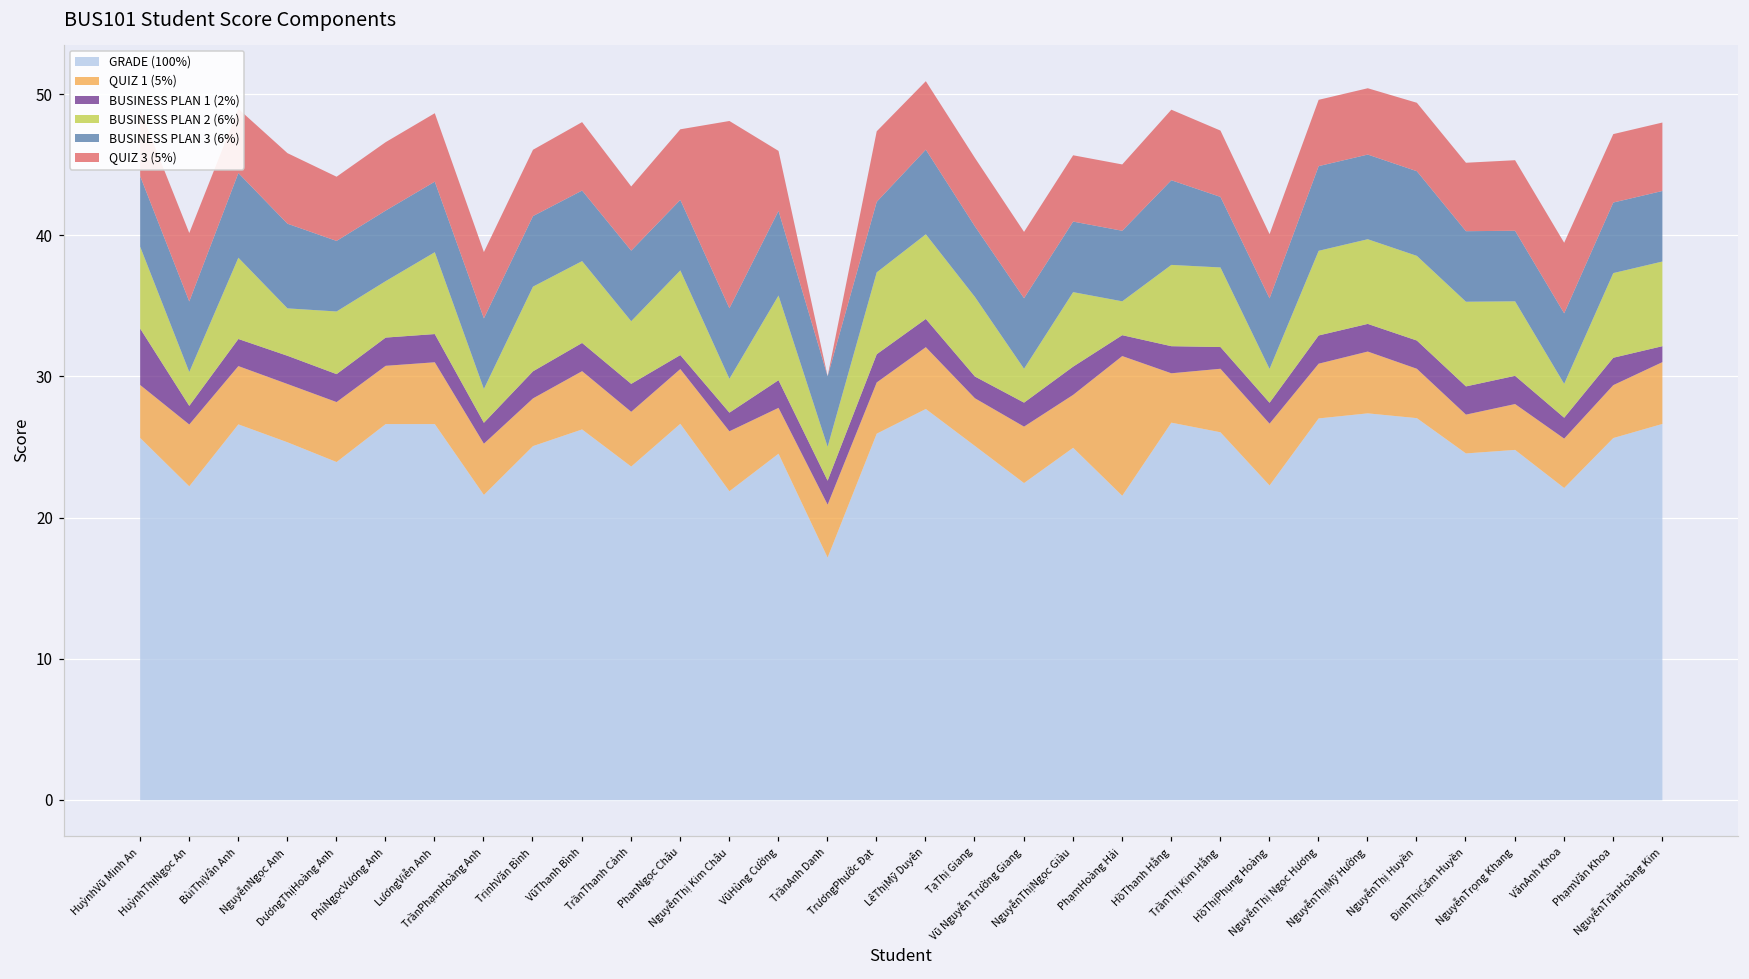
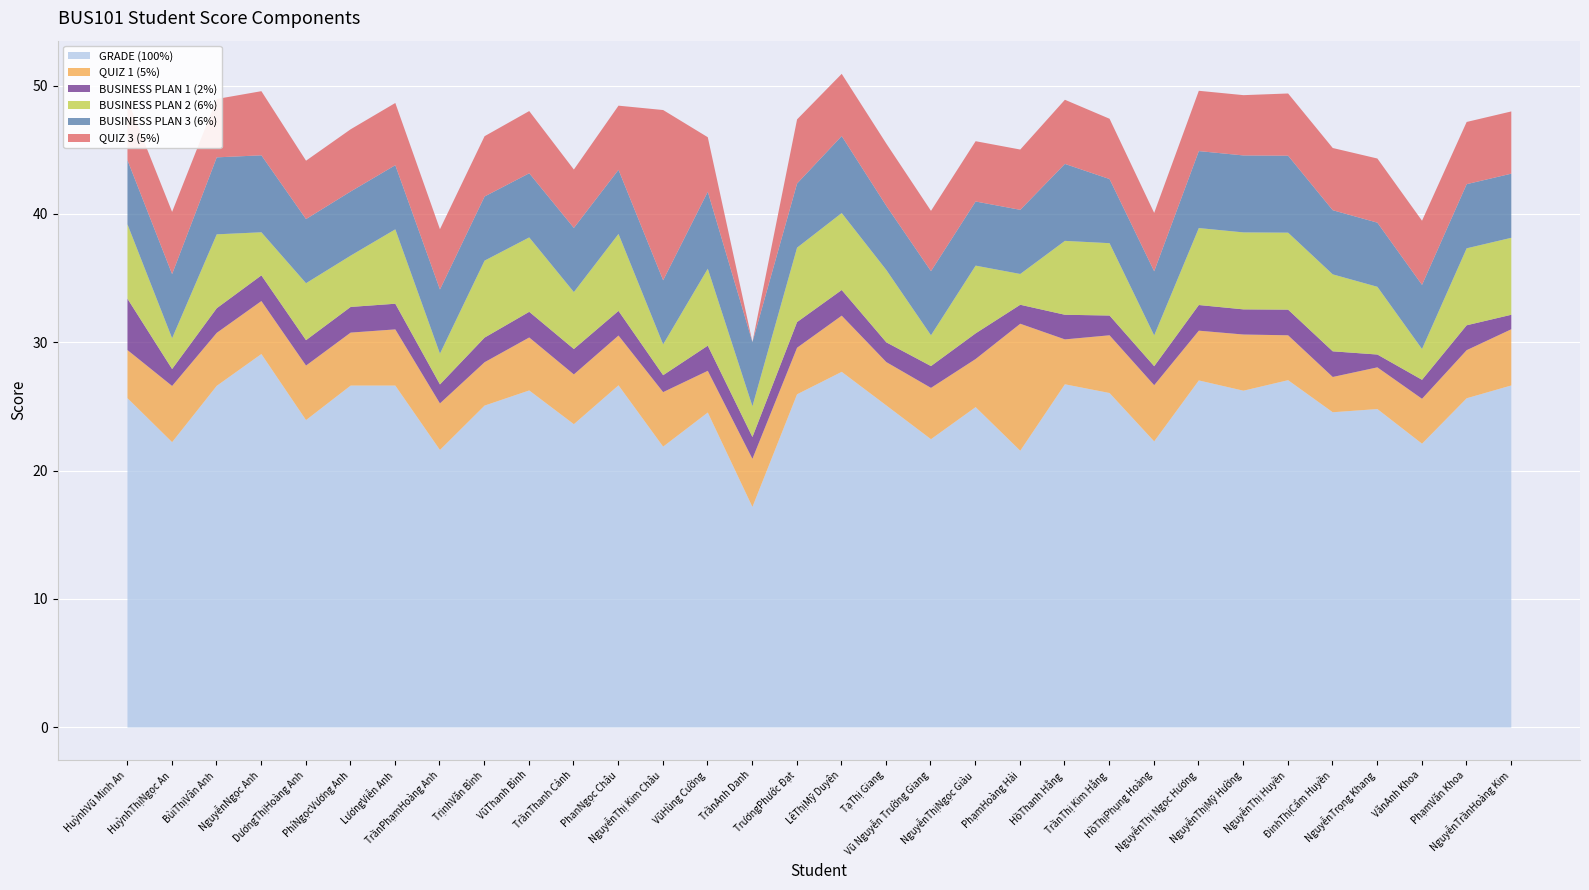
  {
    "GRADE (100%)": {
      "HuỳnhVũ Minh An": 25.7,
      "HuỳnhThịNgọc An": 22.3,
      "BùiThịVân Anh": 26.6,
-     "NguyễnNgọc Anh": 25.4,
+     "NguyễnNgọc Anh": 29.1,
      "DươngThịHoàng Anh": 24.0,
      "PhíNgọcVương Anh": 26.7,
      "LươngViễn Anh": 26.7,
      "TrầnPhạmHoàng Anh": 21.6,
      "TrịnhVăn Bình": 25.1,
      "VũThanh Bình": 26.3,
      "TrầnThanh Cảnh": 23.7,
      "PhanNgọc Châu": 26.7,
      "NguyễnThị Kim Châu": 21.9,
      "VũHùng Cường": 24.6,
      "TrầnAnh Danh": 17.2,
      "TrươngPhước Đạt": 26.0,
      "LêThịMỹ Duyên": 27.7,
      "TạThị Giang": 25.1,
      "Vũ Nguyễn Trường Giang": 22.5,
      "NguyễnThịNgọc Giàu": 25.0,
      "PhạmHoàng Hải": 21.6,
      "HồThanh Hằng": 26.8,
      "TrầnThị Kim Hằng": 26.1,
      "HồThịPhụng Hoàng": 22.3,
      "NguyễnThị Ngọc Hương": 27.1,
-     "NguyễnThịMỹ Hường": 27.4,
+     "NguyễnThịMỹ Hường": 26.3,
      "NguyễnThị Huyền": 27.1,
      "ĐinhThịCẩm Huyền": 24.6,
      "NguyễnTrọng Khang": 24.8,
      "VănAnh Khoa": 22.1,
      "PhạmVăn Khoa": 25.7,
      "NguyễnTrầnHoàng Kim": 26.7
    },
    "QUIZ 1 (5%)": {
      "HuỳnhVũ Minh An": 3.8,
      "HuỳnhThịNgọc An": 4.4,
      "BùiThịVân Anh": 4.1,
      "NguyễnNgọc Anh": 4.1,
      "DươngThịHoàng Anh": 4.3,
      "PhíNgọcVương Anh": 4.1,
      "LươngViễn Anh": 4.4,
      "TrầnPhạmHoàng Anh": 3.6,
      "TrịnhVăn Bình": 3.4,
      "VũThanh Bình": 4.1,
      "TrầnThanh Cảnh": 3.9,
      "PhanNgọc Châu": 3.9,
      "NguyễnThị Kim Châu": 4.3,
      "VũHùng Cường": 3.3,
      "TrầnAnh Danh": 3.8,
      "TrươngPhước Đạt": 3.6,
      "LêThịMỹ Duyên": 4.4,
      "TạThị Giang": 3.4,
      "Vũ Nguyễn Trường Giang": 4.0,
      "NguyễnThịNgọc Giàu": 3.8,
      "PhạmHoàng Hải": 9.9,
      "HồThanh Hằng": 3.5,
      "TrầnThị Kim Hằng": 4.5,
      "HồThịPhụng Hoàng": 4.4,
      "NguyễnThị Ngọc Hương": 3.9,
      "NguyễnThịMỹ Hường": 4.4,
      "NguyễnThị Huyền": 3.5,
      "ĐinhThịCẩm Huyền": 2.8,
      "NguyễnTrọng Khang": 3.3,
      "VănAnh Khoa": 3.5,
      "PhạmVăn Khoa": 3.8,
      "NguyễnTrầnHoàng Kim": 4.4
    },
    "BUSINESS PLAN 1 (2%)": {
      "HuỳnhVũ Minh An": 4.0,
      "HuỳnhThịNgọc An": 1.3,
      "BùiThịVân Anh": 1.9,
      "NguyễnNgọc Anh": 2.0,
      "DươngThịHoàng Anh": 2.0,
      "PhíNgọcVương Anh": 2.0,
      "LươngViễn Anh": 2.0,
      "TrầnPhạmHoàng Anh": 1.5,
      "TrịnhVăn Bình": 1.9,
      "VũThanh Bình": 2.0,
      "TrầnThanh Cảnh": 2.0,
-     "PhanNgọc Châu": 1.0,
+     "PhanNgọc Châu": 1.9,
      "NguyễnThị Kim Châu": 1.3,
      "VũHùng Cường": 2.0,
      "TrầnAnh Danh": 1.7,
      "TrươngPhước Đạt": 2.0,
      "LêThịMỹ Duyên": 2.0,
      "TạThị Giang": 1.5,
      "Vũ Nguyễn Trường Giang": 1.7,
      "NguyễnThịNgọc Giàu": 2.0,
      "PhạmHoàng Hải": 1.5,
      "HồThanh Hằng": 1.9,
      "TrầnThị Kim Hằng": 1.5,
      "HồThịPhụng Hoàng": 1.5,
      "NguyễnThị Ngọc Hương": 2.0,
      "NguyễnThịMỹ Hường": 2.0,
      "NguyễnThị Huyền": 2.0,
      "ĐinhThịCẩm Huyền": 2.0,
-     "NguyễnTrọng Khang": 2,
+     "NguyễnTrọng Khang": 1,
      "VănAnh Khoa": 1.5,
      "PhạmVăn Khoa": 1.9,
      "NguyễnTrầnHoàng Kim": 1.1
    },
    "BUSINESS PLAN 2 (6%)": {
      "HuỳnhVũ Minh An": 5.8,
      "HuỳnhThịNgọc An": 2.4,
      "BùiThịVân Anh": 5.8,
      "NguyễnNgọc Anh": 3.4,
      "DươngThịHoàng Anh": 4.4,
      "PhíNgọcVương Anh": 4.0,
      "LươngViễn Anh": 5.8,
      "TrầnPhạmHoàng Anh": 2.4,
      "TrịnhVăn Bình": 6.0,
      "VũThanh Bình": 5.8,
      "TrầnThanh Cảnh": 4.4,
      "PhanNgọc Châu": 6.0,
      "NguyễnThị Kim Châu": 2.4,
      "VũHùng Cường": 6.0,
      "TrầnAnh Danh": 2.4,
      "TrươngPhước Đạt": 5.8,
      "LêThịMỹ Duyên": 6.0,
      "TạThị Giang": 5.6,
      "Vũ Nguyễn Trường Giang": 2.4,
      "NguyễnThịNgọc Giàu": 5.3,
      "PhạmHoàng Hải": 2.4,
      "HồThanh Hằng": 5.8,
      "TrầnThị Kim Hằng": 5.6,
      "HồThịPhụng Hoàng": 2.4,
      "NguyễnThị Ngọc Hương": 6.0,
      "NguyễnThịMỹ Hường": 6.0,
      "NguyễnThị Huyền": 6.0,
      "ĐinhThịCẩm Huyền": 6.0,
      "NguyễnTrọng Khang": 5.3,
      "VănAnh Khoa": 2.4,
      "PhạmVăn Khoa": 6.0,
      "NguyễnTrầnHoàng Kim": 6.0
    },
    "BUSINESS PLAN 3 (6%)": {
      "HuỳnhVũ Minh An": 5.0,
      "HuỳnhThịNgọc An": 5.0,
      "BùiThịVân Anh": 6.0,
      "NguyễnNgọc Anh": 6.0,
      "DươngThịHoàng Anh": 5.0,
      "PhíNgọcVương Anh": 5.0,
      "LươngViễn Anh": 5.0,
      "TrầnPhạmHoàng Anh": 5.0,
      "TrịnhVăn Bình": 5.0,
      "VũThanh Bình": 5.0,
      "TrầnThanh Cảnh": 5.0,
      "PhanNgọc Châu": 5.0,
      "NguyễnThị Kim Châu": 5.0,
      "VũHùng Cường": 6.0,
      "TrươngPhước Đạt": 5.0,
      "LêThịMỹ Duyên": 6.0,
      "TạThị Giang": 5.0,
      "Vũ Nguyễn Trường Giang": 5.0,
      "NguyễnThịNgọc Giàu": 5.0,
      "PhạmHoàng Hải": 5.0,
      "HồThanh Hằng": 6.0,
      "TrầnThị Kim Hằng": 5.0,
      "HồThịPhụng Hoàng": 5.0,
      "NguyễnThị Ngọc Hương": 6.0,
      "NguyễnThịMỹ Hường": 6.0,
      "NguyễnThị Huyền": 6.0,
      "ĐinhThịCẩm Huyền": 5.0,
      "NguyễnTrọng Khang": 5.0,
      "VănAnh Khoa": 5.0,
      "PhạmVăn Khoa": 5.0,
      "NguyễnTrầnHoàng Kim": 5.0
    },
    "QUIZ 3 (5%)": {
      "HuỳnhThịNgọc An": 4.9,
      "NguyễnNgọc Anh": 5.0,
      "DươngThịHoàng Anh": 4.5,
      "PhíNgọcVương Anh": 4.9,
      "LươngViễn Anh": 4.9,
      "TrầnPhạmHoàng Anh": 4.7,
      "TrịnhVăn Bình": 4.7,
      "VũThanh Bình": 4.9,
      "TrầnThanh Cảnh": 4.5,
      "PhanNgọc Châu": 5.0,
      "NguyễnThị Kim Châu": 13.3,
      "VũHùng Cường": 4.3,
      "TrươngPhước Đạt": 5.0,
      "LêThịMỹ Duyên": 4.9,
      "TạThị Giang": 4.9,
      "Vũ Nguyễn Trường Giang": 4.7,
      "NguyễnThịNgọc Giàu": 4.7,
      "PhạmHoàng Hải": 4.7,
      "HồThanh Hằng": 5.0,
      "TrầnThị Kim Hằng": 4.7,
      "HồThịPhụng Hoàng": 4.5,
      "NguyễnThị Ngọc Hương": 4.7,
      "NguyễnThịMỹ Hường": 4.7,
      "NguyễnThị Huyền": 4.9,
      "ĐinhThịCẩm Huyền": 4.9,
      "NguyễnTrọng Khang": 5.0,
      "VănAnh Khoa": 5.0,
      "PhạmVăn Khoa": 4.9,
      "NguyễnTrầnHoàng Kim": 4.9
    }
  }
